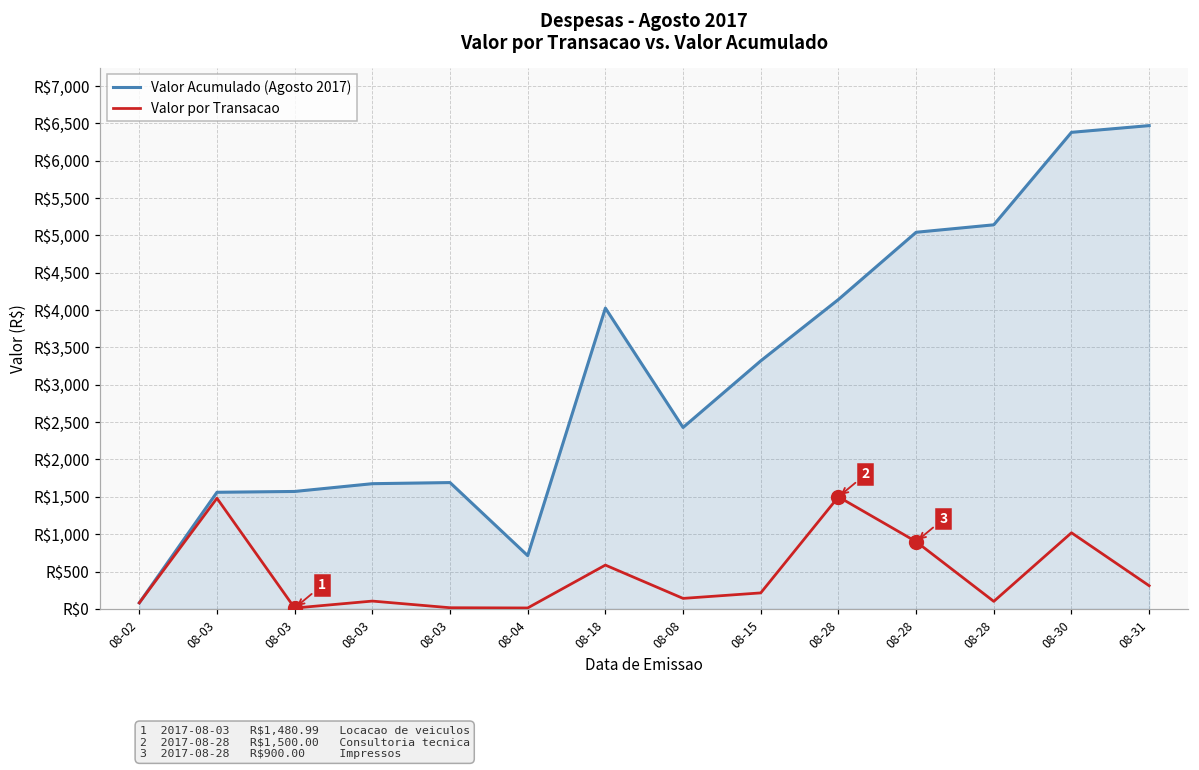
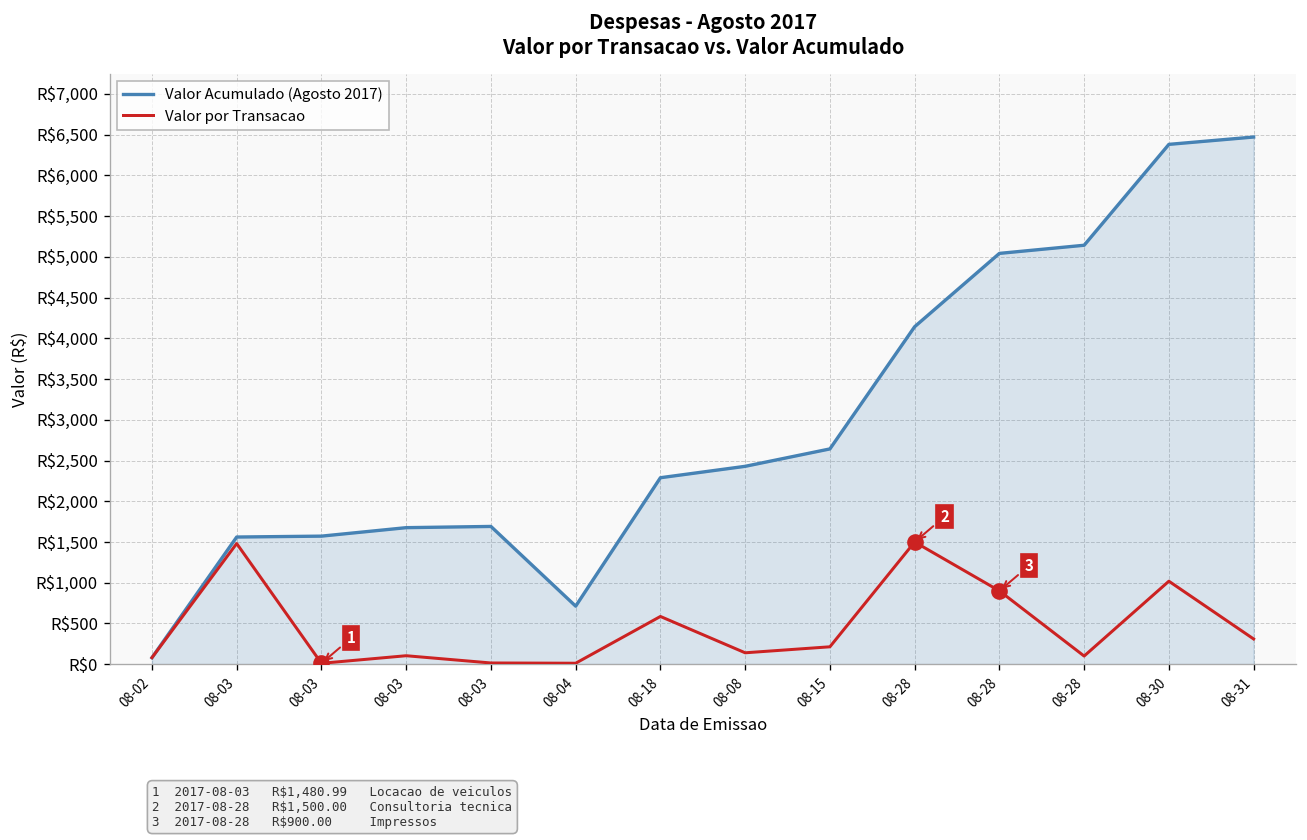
  {
    "Valor Acumulado (Agosto 2017)": {
      "08-04": "R$700",
-     "08-18": "R$4,000",
+     "08-18": "R$2,300",
      "08-08": "R$2,400",
-     "08-15": "R$3,300",
+     "08-15": "R$2,600",
      "08-30": "R$6,400",
      "08-31": "R$6,500"
    }
  }
